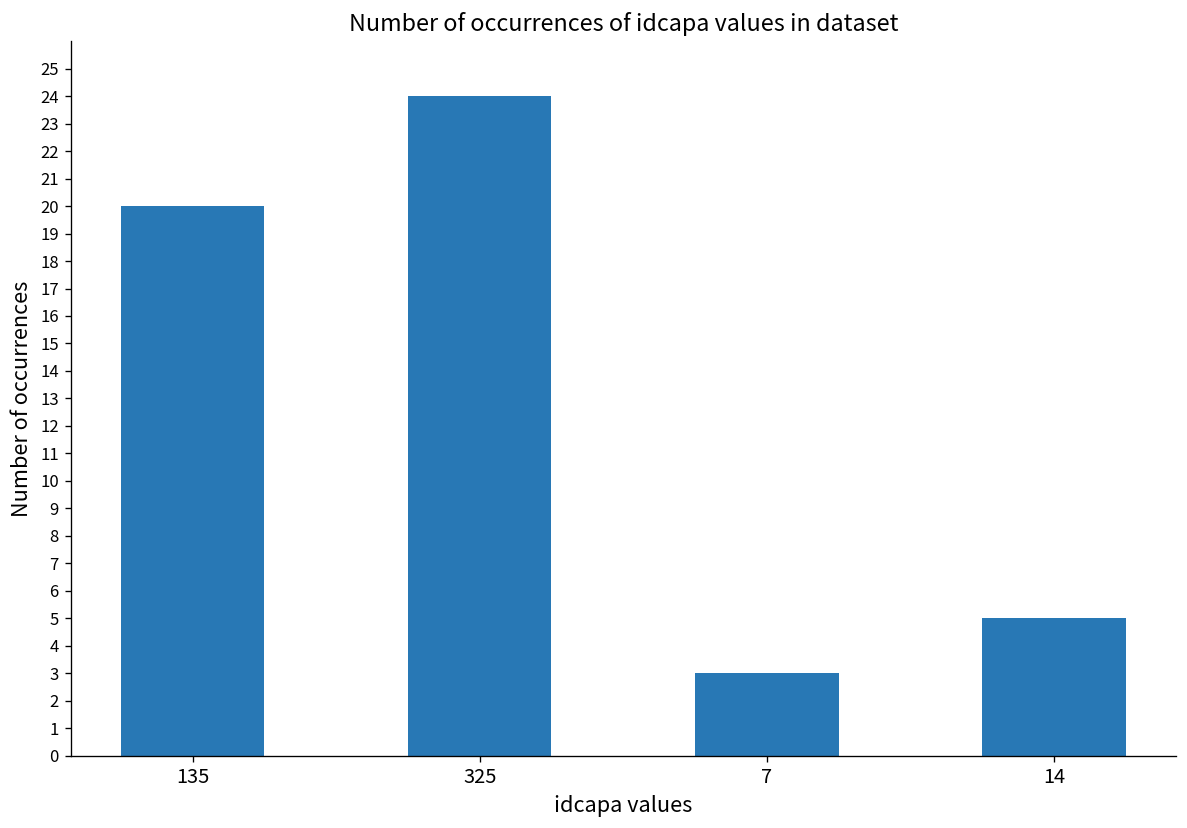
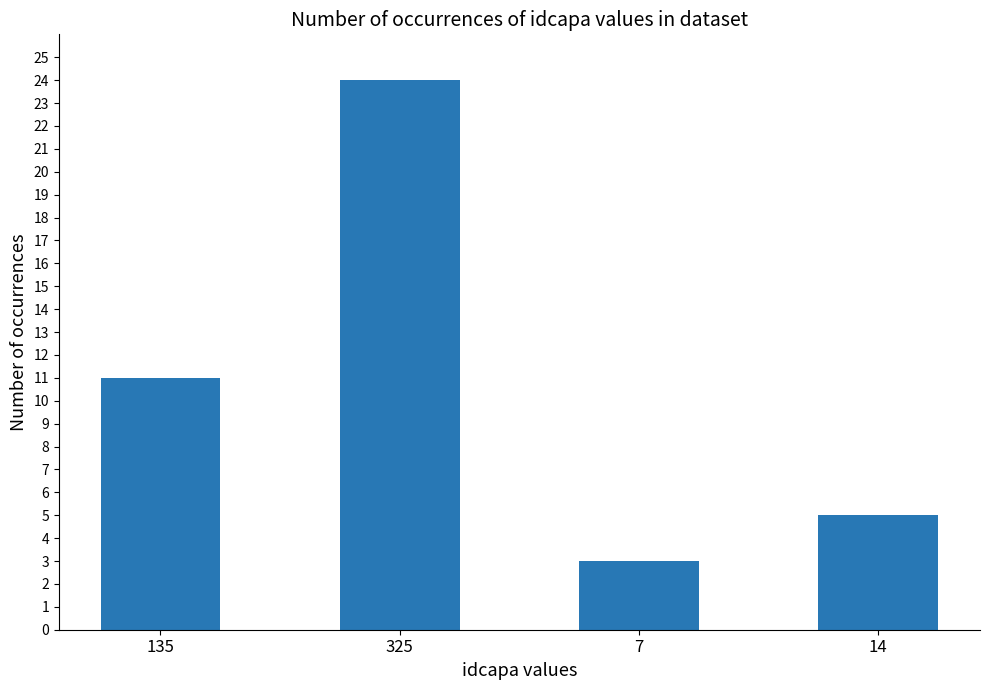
  {
-   "135": 20,
+   "135": 11,
    "325": 24,
    "7": 3,
    "14": 5
  }
